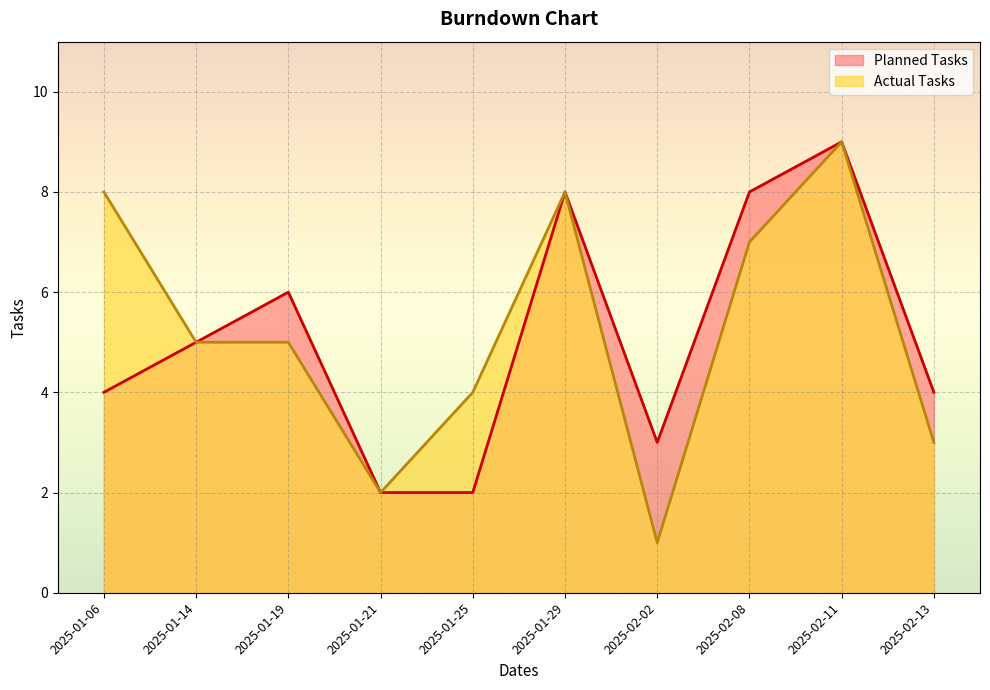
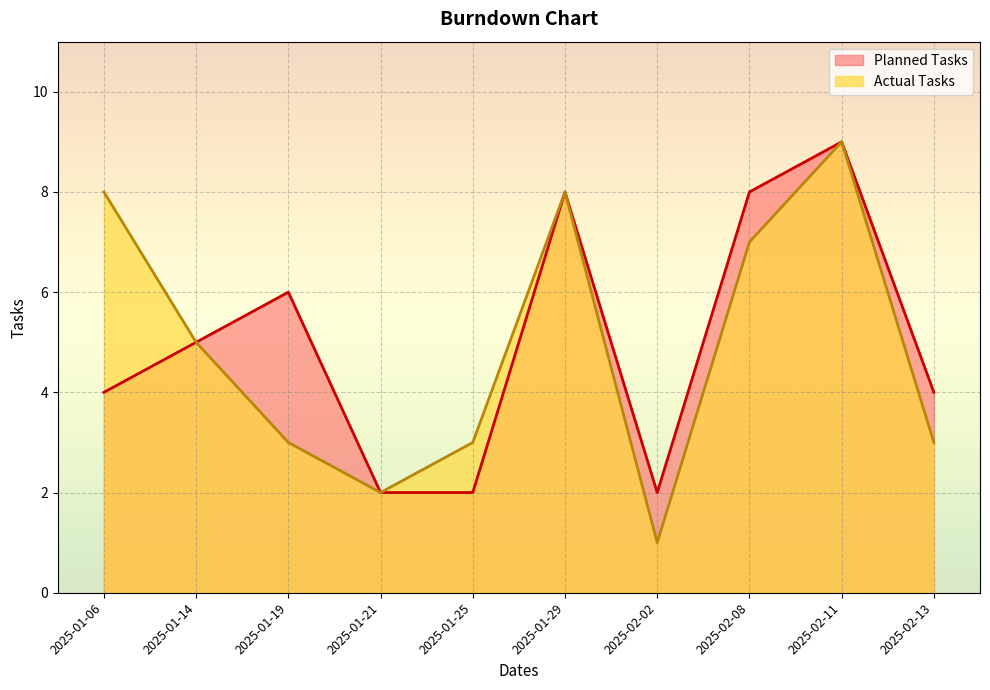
  {
    "Planned Tasks": {
      "2025-01-06": 4,
      "2025-01-19": 6,
      "2025-01-25": 2,
-     "2025-02-02": 3,
+     "2025-02-02": 2,
      "2025-02-08": 8,
      "2025-02-13": 4
    },
    "Actual Tasks": {
      "2025-01-06": 8,
-     "2025-01-19": 5,
-     "2025-01-25": 4,
+     "2025-01-19": 3,
+     "2025-01-25": 3,
      "2025-02-02": 1,
      "2025-02-08": 7,
      "2025-02-13": 3
    }
  }
